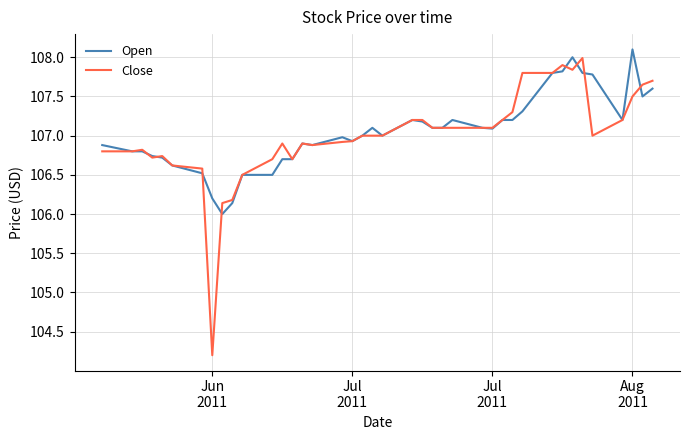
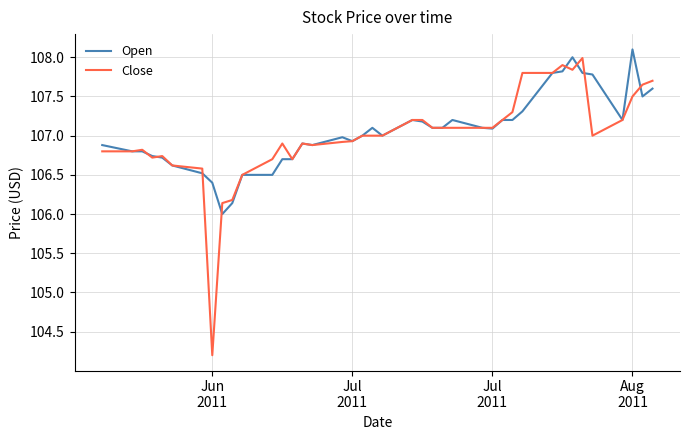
  {
    "Open": {
-     "Jun 2011": 106.2,
+     "Jun 2011": 106.4,
      "Aug 2011": 108.1
    },
    "Close": {
      "Jun 2011": 104.2,
      "Aug 2011": 107.5
    }
  }
